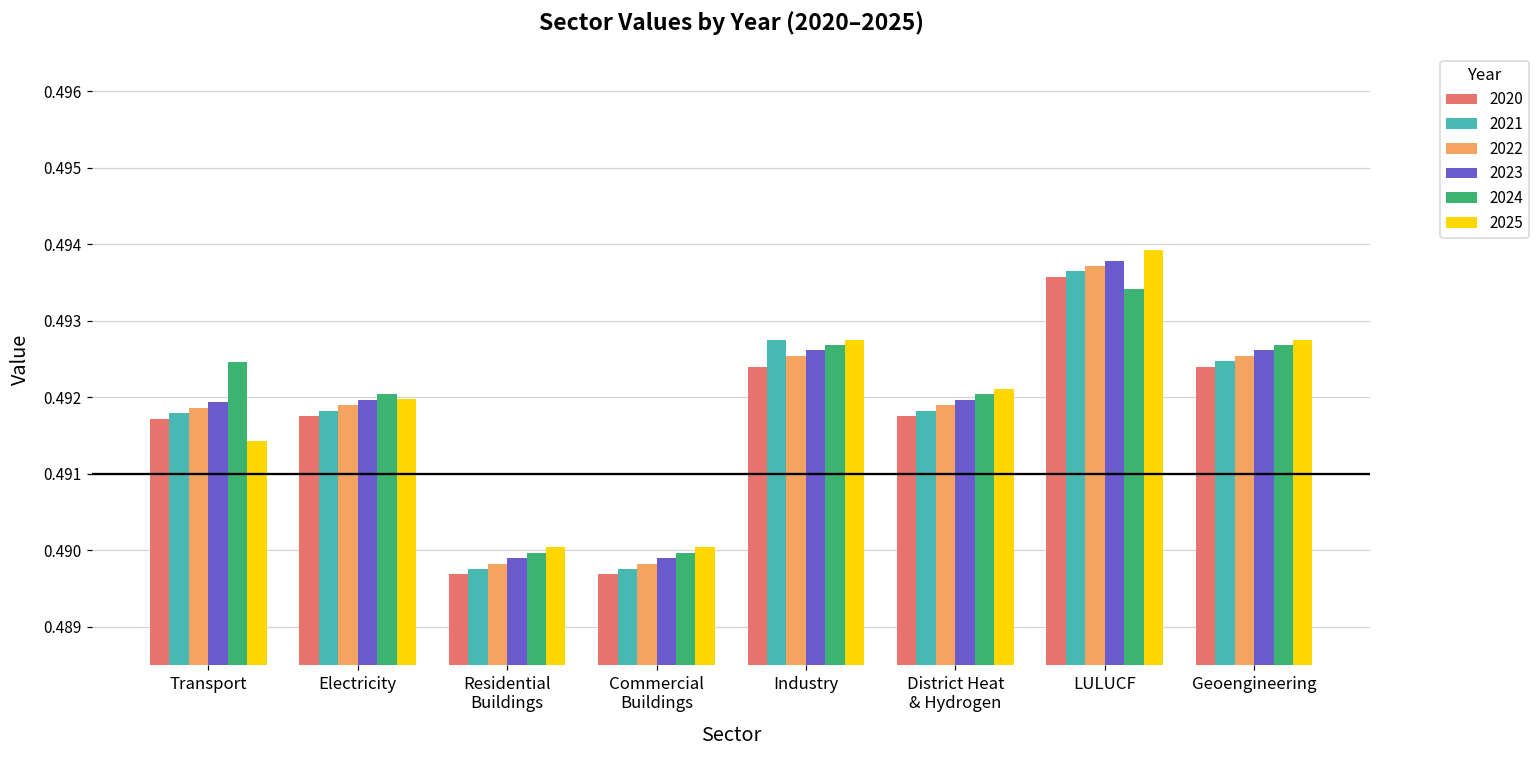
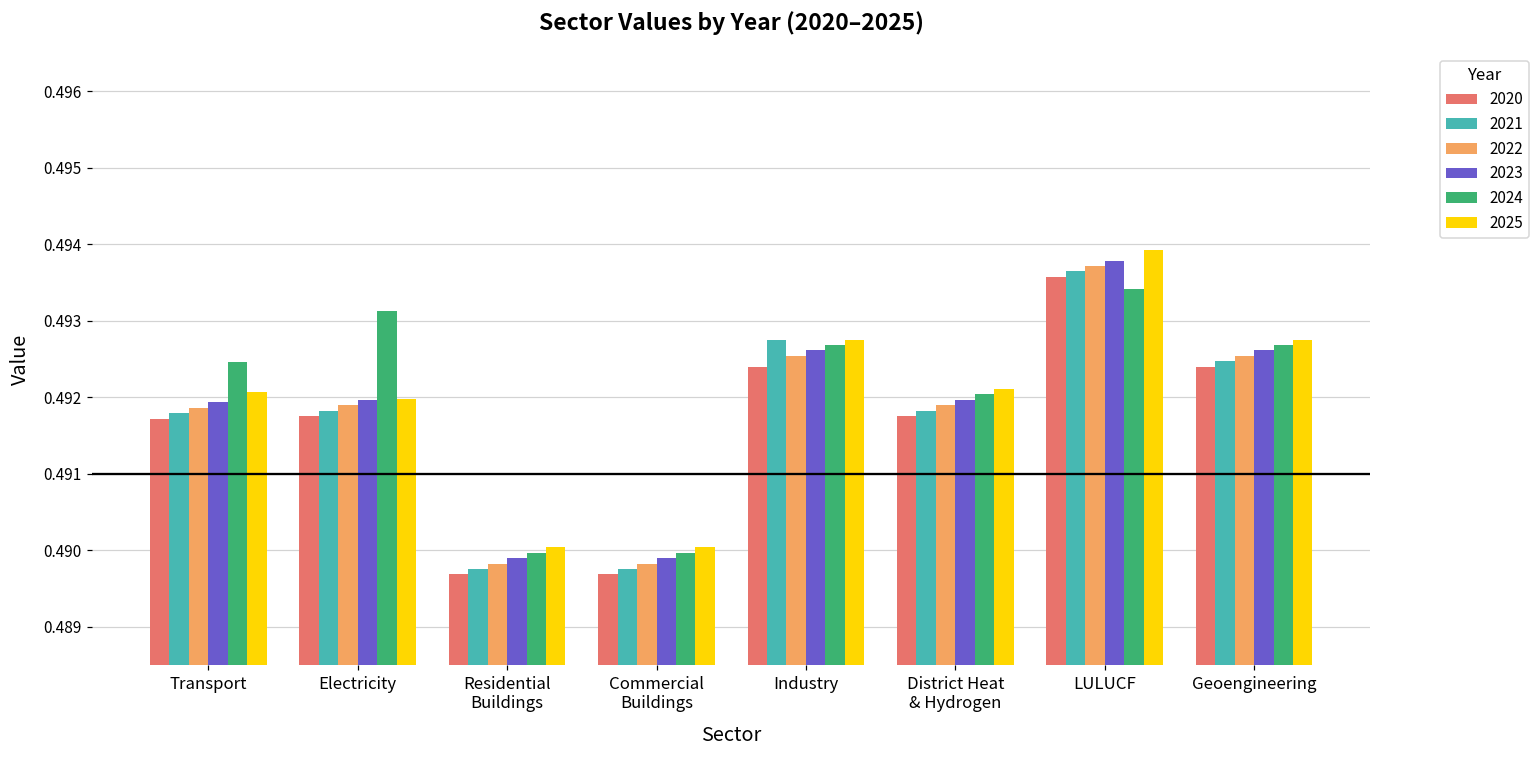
  {
    "2021": {
      "Transport": 0.4918,
      "Electricity": 0.4918,
      "Residential Buildings": 0.4898,
      "Commercial Buildings": 0.4898,
      "Industry": 0.4927,
      "District Heat & Hydrogen": 0.4918,
      "LULUCF": 0.4936,
      "Geoengineering": 0.4925
    },
    "2023": {
      "Transport": 0.4919,
      "Electricity": 0.4920,
      "Residential Buildings": 0.4899,
      "Commercial Buildings": 0.4899,
      "Industry": 0.4926,
      "District Heat & Hydrogen": 0.4920,
      "LULUCF": 0.4938,
      "Geoengineering": 0.4926
    },
    "2024": {
      "Transport": 0.4925,
-     "Electricity": 0.4920,
+     "Electricity": 0.4931,
      "Residential Buildings": 0.4900,
      "Commercial Buildings": 0.4900,
      "Industry": 0.4927,
      "District Heat & Hydrogen": 0.4920,
      "LULUCF": 0.4934,
      "Geoengineering": 0.4927
    },
    "2025": {
-     "Transport": 0.4914,
+     "Transport": 0.4921,
      "Electricity": 0.4920,
      "Residential Buildings": 0.4900,
      "Commercial Buildings": 0.4900,
      "Industry": 0.4928,
      "District Heat & Hydrogen": 0.4921,
      "LULUCF": 0.4939,
      "Geoengineering": 0.4928
    }
  }
